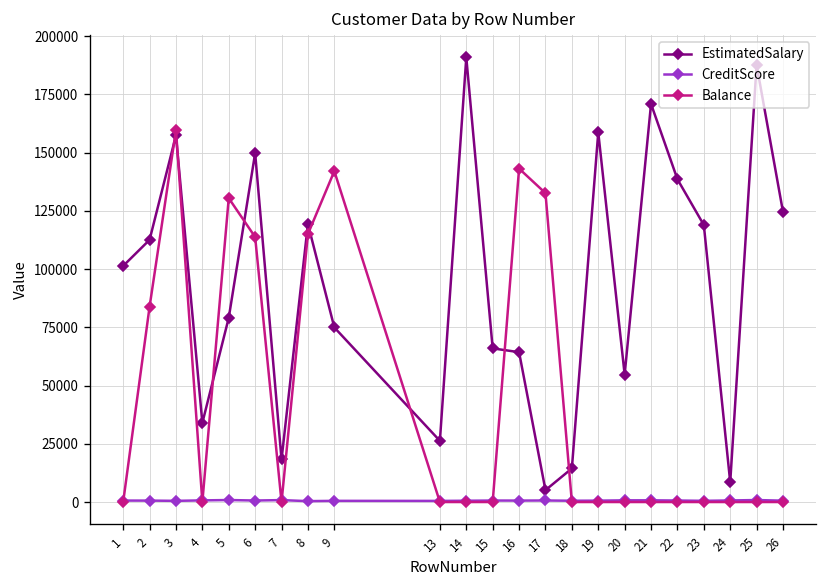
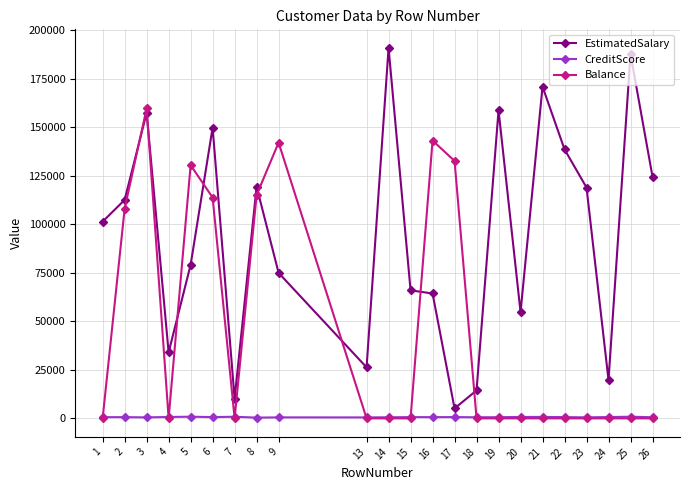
  {
    "EstimatedSalary": {
      "1": 101000,
      "2": 113000,
      "3": 157000,
      "4": 34000,
      "5": 79000,
      "6": 150000,
-     "7": 18000,
+     "7": 10000,
      "8": 119000,
      "9": 75000,
      "13": 26000,
      "14": 191000,
      "15": 66000,
      "16": 64000,
      "17": 5000,
      "18": 14000,
      "19": 159000,
      "20": 55000,
      "21": 171000,
      "22": 139000,
      "23": 119000,
-     "24": 8000,
+     "24": 20000,
      "26": 125000
    },
    "CreditScore": {
      "2": 1000,
      "3": 1000,
      "5": 1000,
      "6": 1000,
      "8": 0,
      "9": 1000,
      "16": 1000,
      "17": 1000
    },
    "Balance": {
-     "2": 84000,
+     "2": 108000,
      "3": 160000,
      "5": 130000,
      "6": 114000,
      "8": 115000,
      "9": 142000,
      "16": 143000,
      "17": 133000
    }
  }
